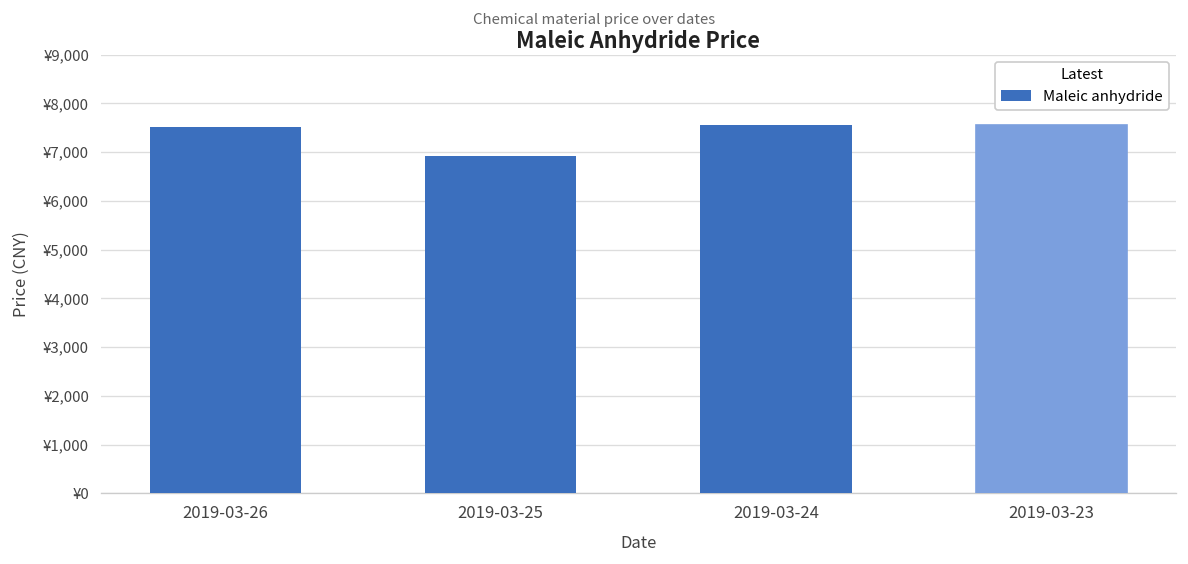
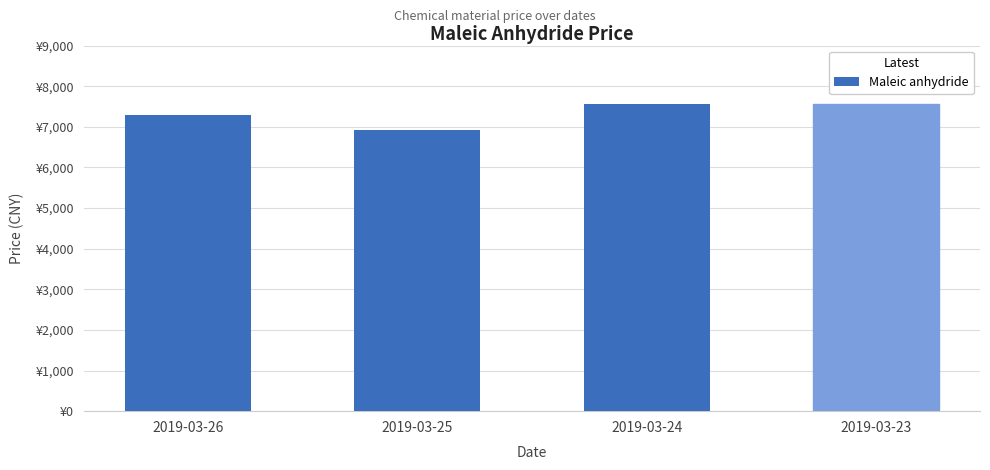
  {
-   "2019-03-26": "¥7,500",
+   "2019-03-26": "¥7,300",
    "2019-03-25": "¥6,900",
    "2019-03-24": "¥7,600",
    "2019-03-23": "¥7,600"
  }
